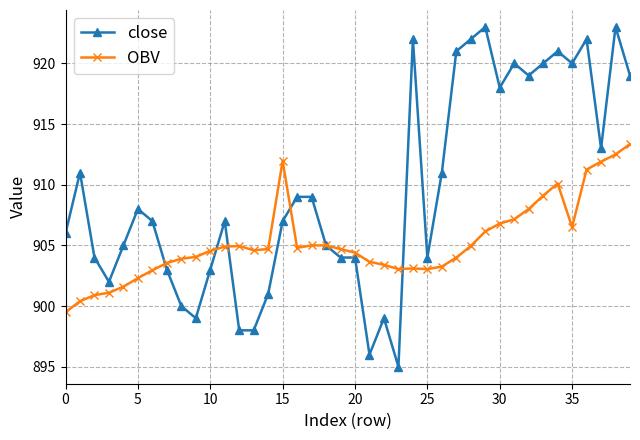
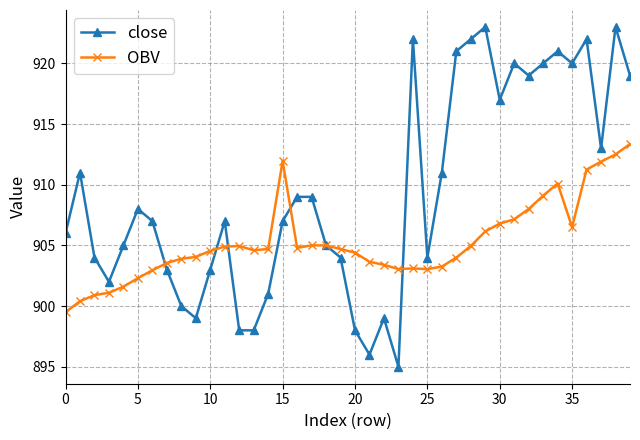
  {
    "close": {
      "0": 906,
      "5": 908,
      "10": 903,
      "15": 907,
-     "20": 904,
+     "20": 898,
      "25": 904,
-     "30": 918,
+     "30": 917,
      "35": 920
    },
    "OBV": {
      "0": 899.5,
      "5": 902.3,
      "10": 904.6,
      "15": 912,
      "20": 904.4,
      "25": 903,
      "30": 907,
      "35": 906.5
    }
  }
